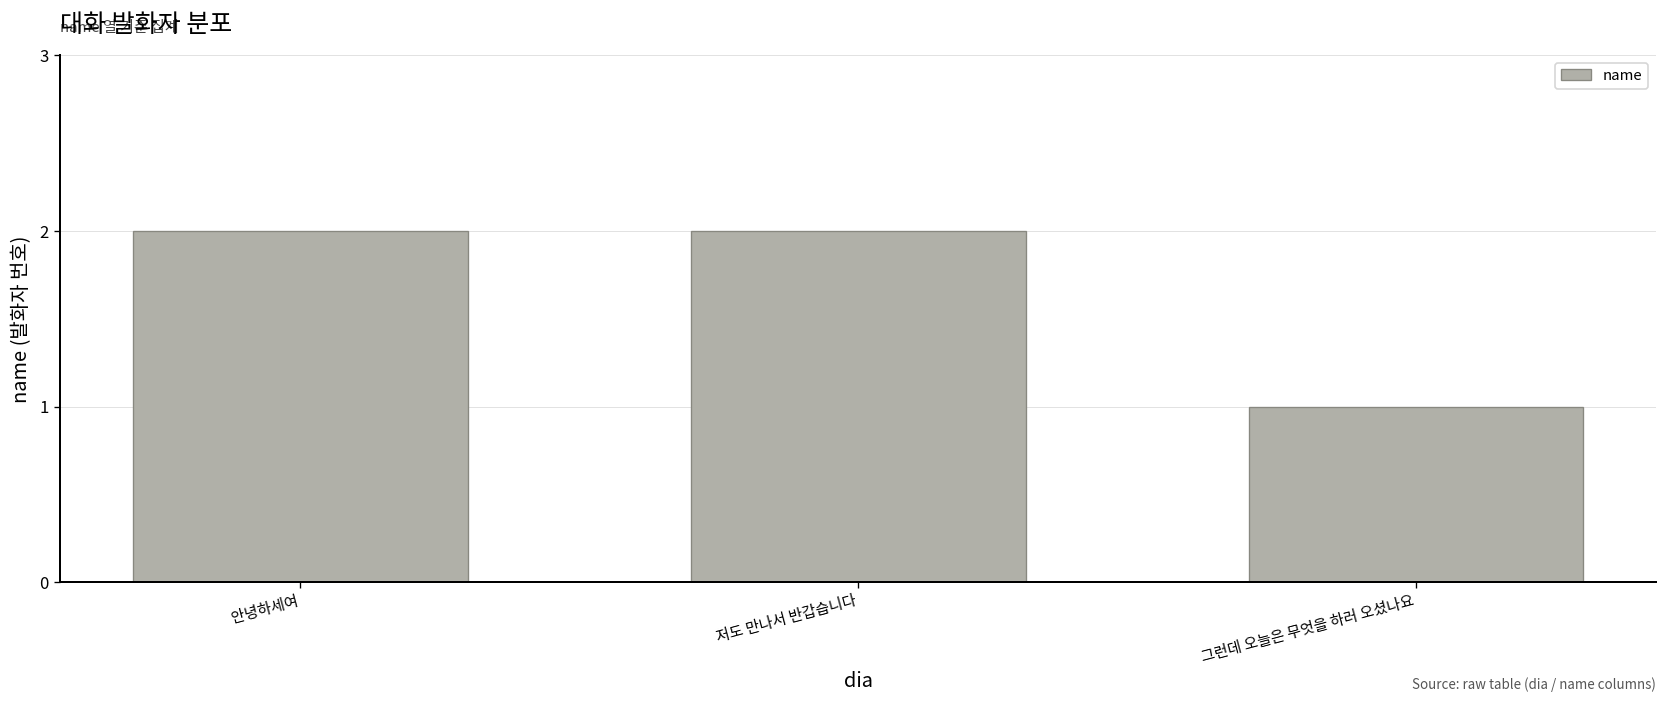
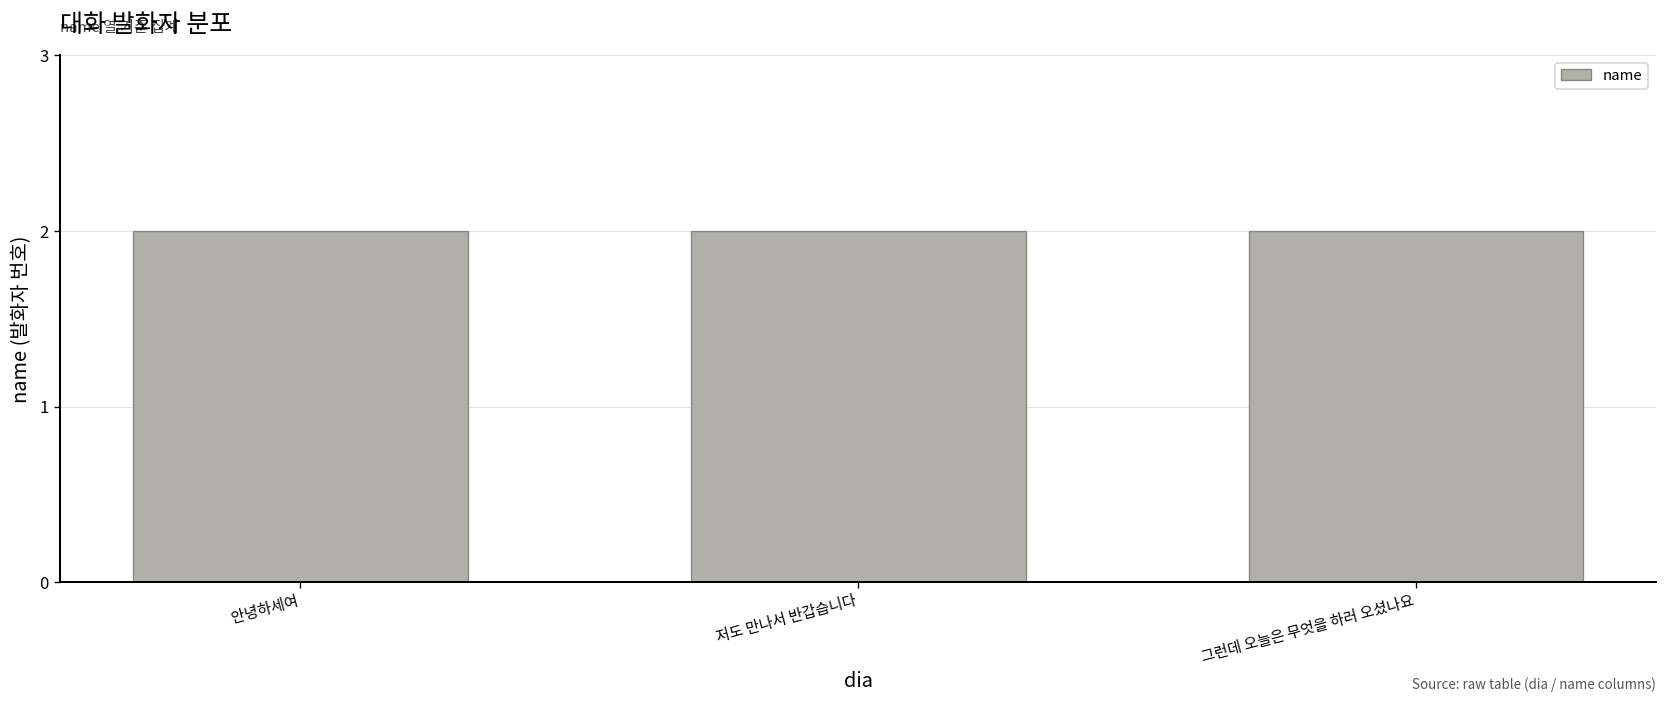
  {
    "안녕하세여": 2,
    "저도 만나서 반갑습니다": 2,
-   "그런데 오늘은 무엇을 하러 오셨나요": 1
+   "그런데 오늘은 무엇을 하러 오셨나요": 2
  }
